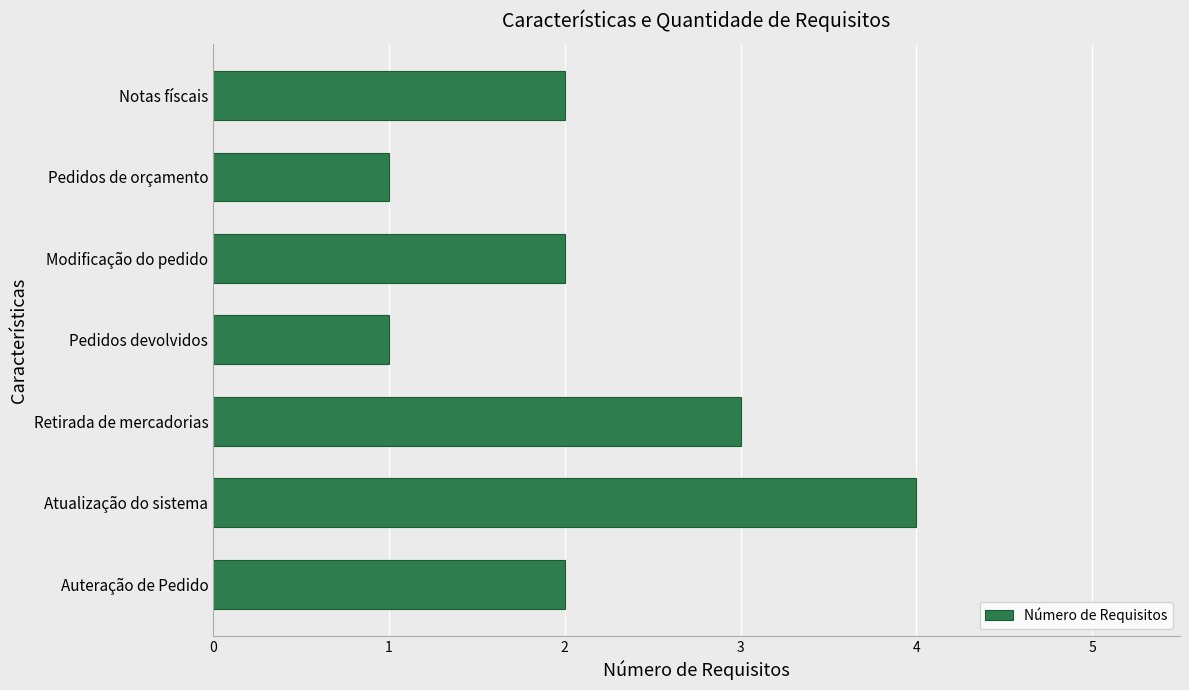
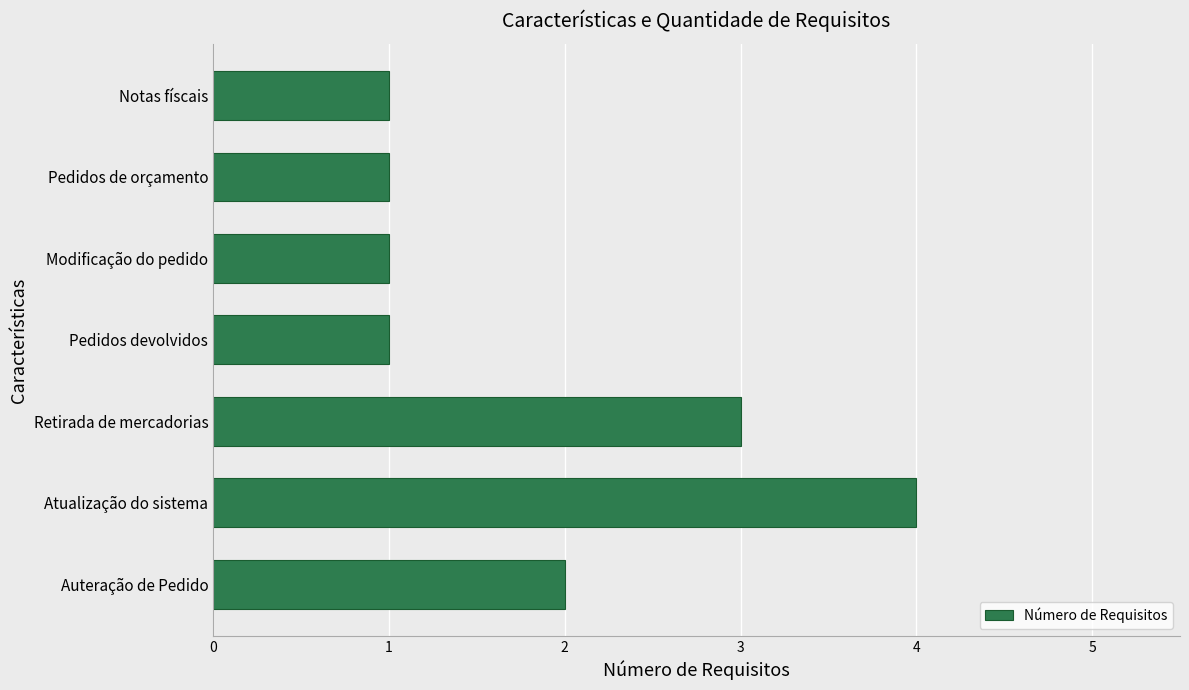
  {
-   "Notas físcais": 2,
+   "Notas físcais": 1,
    "Pedidos de orçamento": 1,
-   "Modificação do pedido": 2,
+   "Modificação do pedido": 1,
    "Pedidos devolvidos": 1,
    "Retirada de mercadorias": 3,
    "Atualização do sistema": 4,
    "Auteração de Pedido": 2
  }
